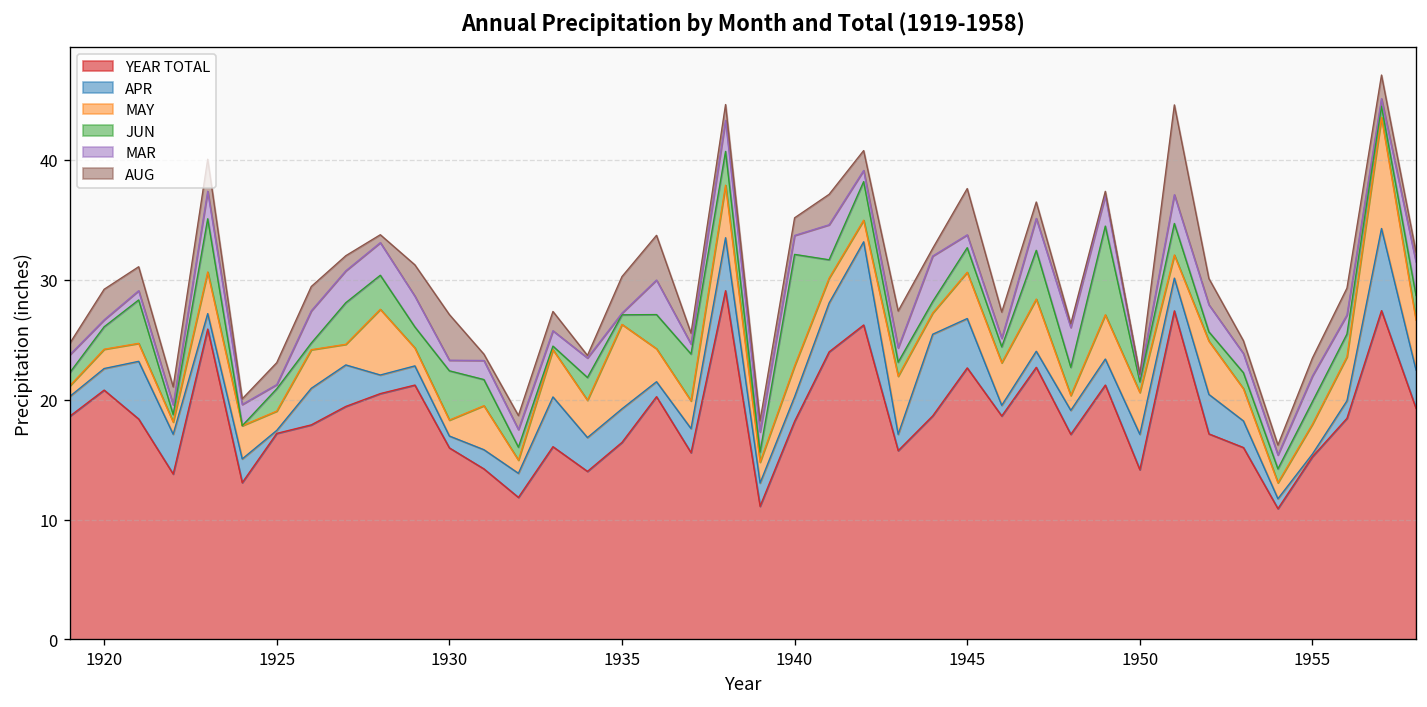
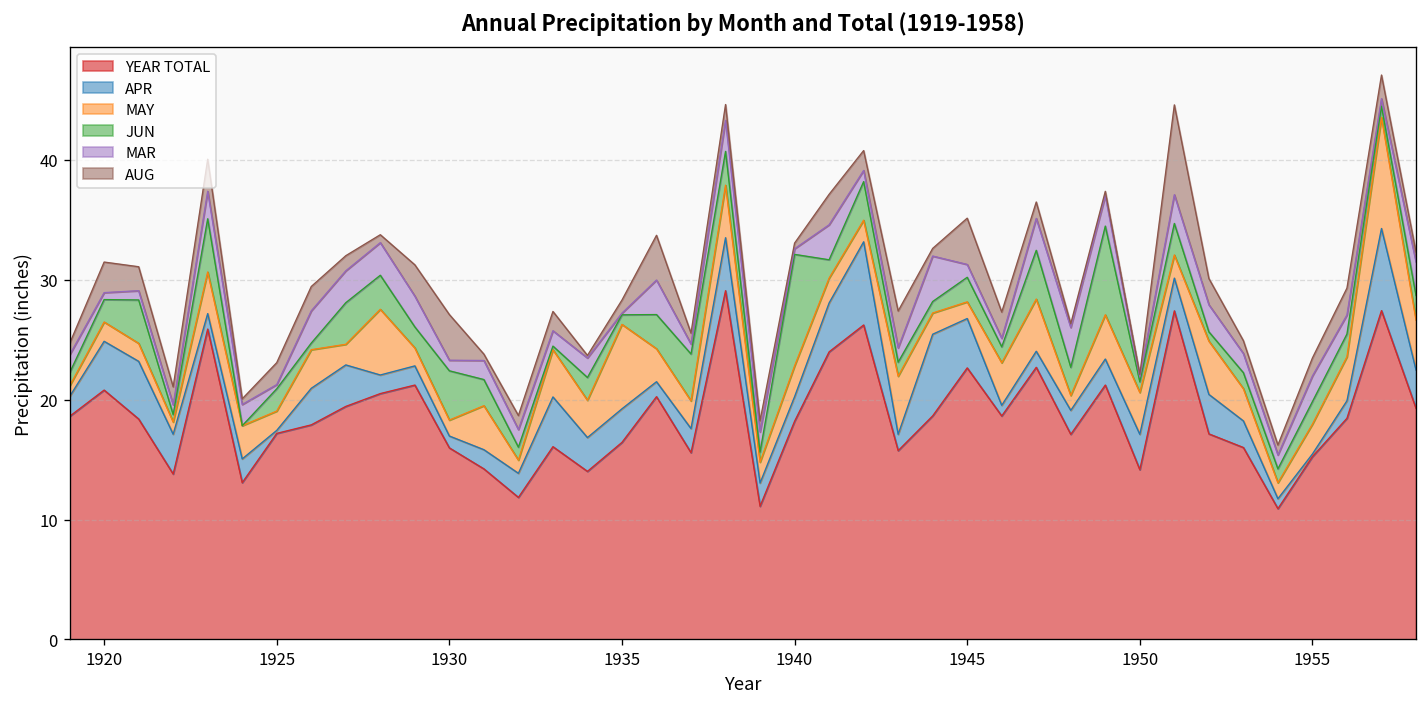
  {
    "YEAR TOTAL": {
      "1920": 21,
      "1930": 16,
      "1935": 16,
      "1940": 18,
      "1945": 23,
      "1950": 14
    },
    "APR": {
-     "1920": 2,
+     "1920": 4,
      "1930": 1,
      "1935": 3,
      "1940": 2,
      "1945": 4,
      "1950": 3
    },
    "MAY": {
      "1920": 2,
      "1925": 2,
      "1930": 1,
      "1935": 7,
      "1940": 3,
-     "1945": 4,
+     "1945": 1,
      "1950": 3,
      "1955": 2
    },
    "JUN": {
      "1920": 2,
      "1925": 2,
      "1930": 4,
      "1940": 9,
      "1945": 2,
      "1950": 1,
      "1955": 2
    },
    "MAR": {
      "1920": 1,
      "1925": 0,
      "1930": 1,
-     "1940": 2,
+     "1940": 0,
      "1945": 1,
      "1955": 2
    },
    "AUG": {
      "1920": 3,
      "1925": 2,
      "1930": 4,
-     "1935": 3,
-     "1940": 1,
+     "1935": 1,
+     "1940": 0,
      "1945": 4,
      "1955": 2
    }
  }
